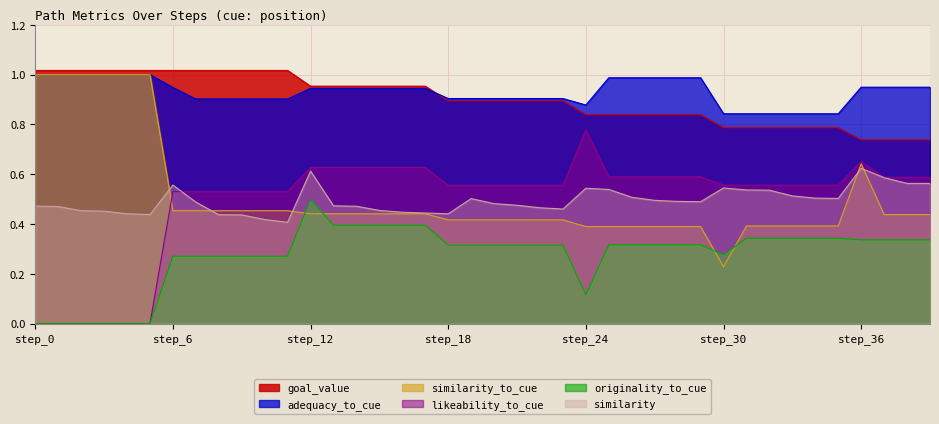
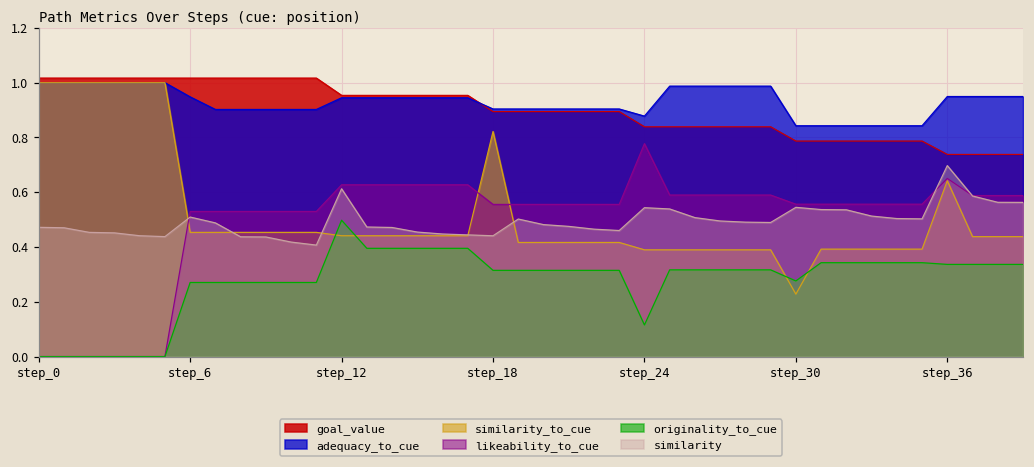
  {
    "goal_value": {
      "step_0": 1.02,
      "step_6": 1.02,
      "step_24": 0.84,
      "step_30": 0.79,
      "step_36": 0.74
    },
    "adequacy_to_cue": {
      "step_6": 0.95,
      "step_24": 0.88,
      "step_30": 0.84,
      "step_36": 0.95
    },
    "similarity_to_cue": {
      "step_6": 0.45,
      "step_12": 0.44,
-     "step_18": 0.42,
+     "step_18": 0.82,
      "step_24": 0.39,
      "step_30": 0.23
    },
    "likeability_to_cue": {
      "step_6": 0.53,
      "step_12": 0.63,
      "step_18": 0.56,
      "step_24": 0.78,
      "step_30": 0.56
    },
    "originality_to_cue": {
      "step_6": 0.27,
      "step_12": 0.50,
      "step_18": 0.31,
      "step_24": 0.12,
      "step_30": 0.28,
      "step_36": 0.34
    },
    "similarity": {
      "step_0": 0.47,
-     "step_6": 0.56,
+     "step_6": 0.51,
      "step_12": 0.61,
      "step_18": 0.44,
      "step_24": 0.54,
      "step_30": 0.54,
-     "step_36": 0.62
+     "step_36": 0.70
    }
  }
